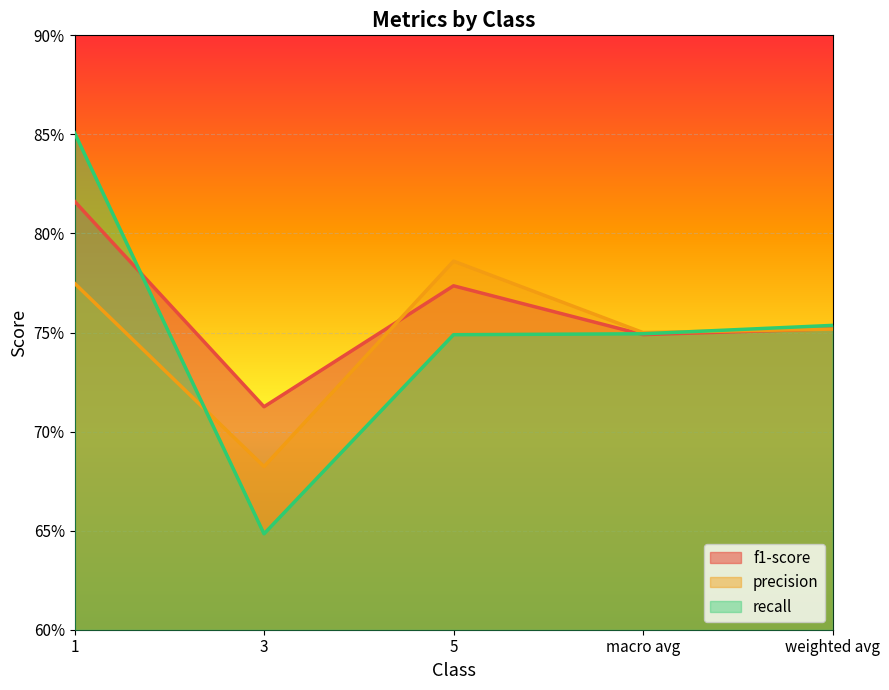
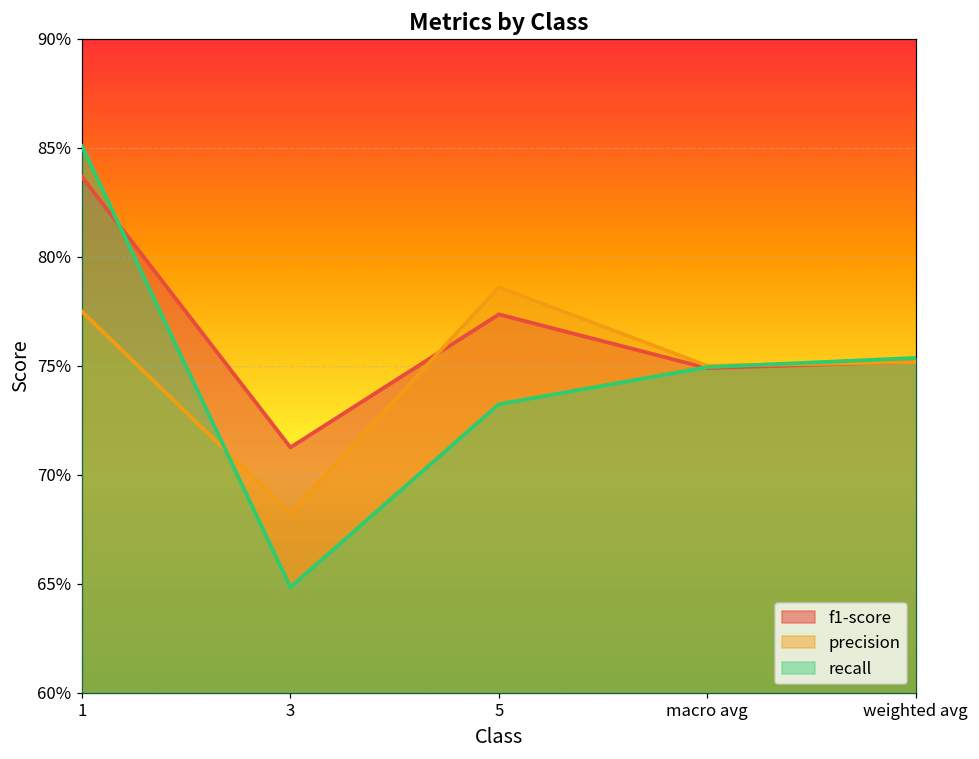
  {
    "f1-score": {
-     "1": "81.6%",
+     "1": "83.7%",
      "3": "71.3%",
      "5": "77.4%"
    },
    "precision": {
      "1": "77.5%",
      "3": "68.2%",
      "5": "78.6%"
    },
    "recall": {
      "1": "85.1%",
      "3": "64.8%",
-     "5": "74.9%",
+     "5": "73.2%",
      "weighted avg": "75.4%"
    }
  }
